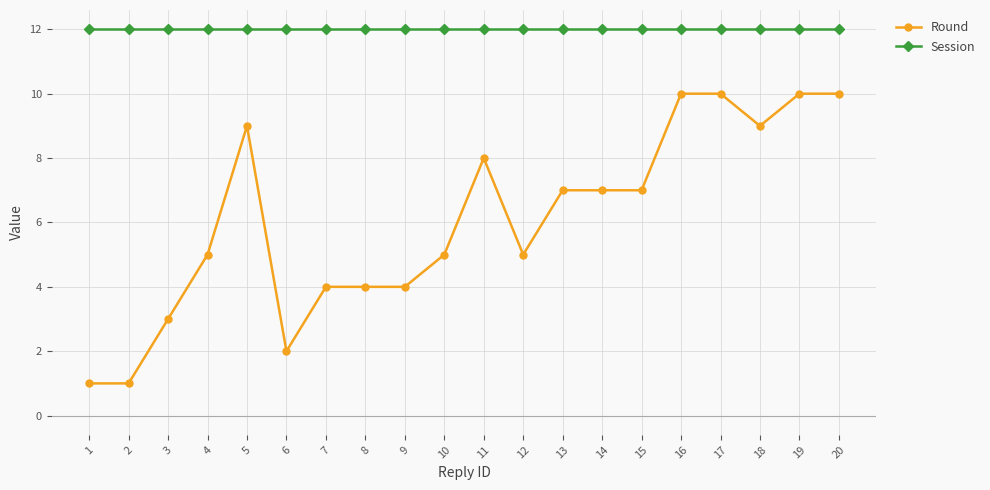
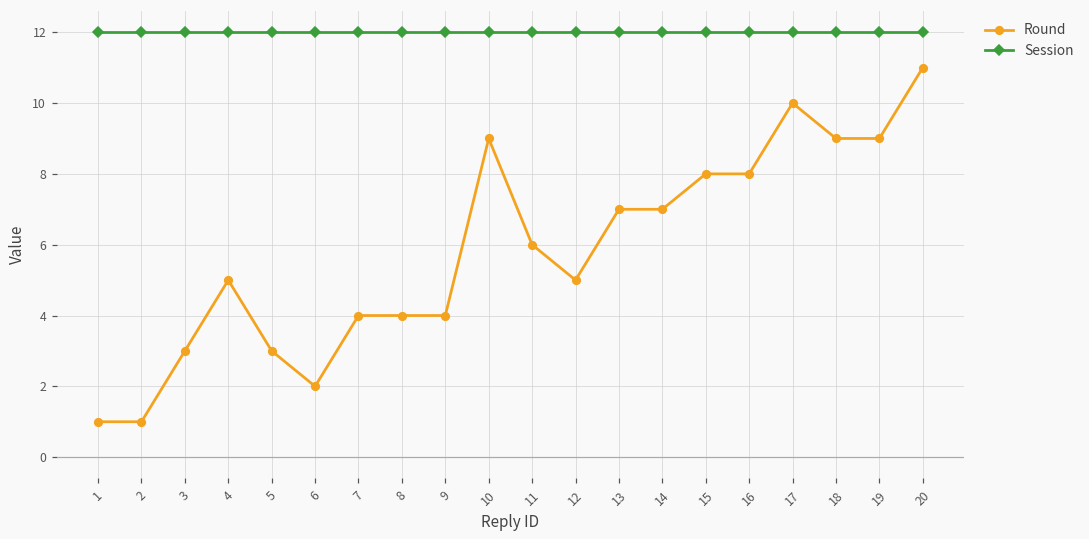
  {
    "Round": {
      "1": 1,
      "2": 1,
      "3": 3,
      "4": 5,
-     "5": 9,
+     "5": 3,
      "6": 2,
      "7": 4,
      "8": 4,
      "9": 4,
-     "10": 5,
-     "11": 8,
+     "10": 9,
+     "11": 6,
      "12": 5,
      "13": 7,
      "14": 7,
-     "15": 7,
-     "16": 10,
+     "15": 8,
+     "16": 8,
      "17": 10,
      "18": 9,
-     "19": 10,
-     "20": 10
+     "19": 9,
+     "20": 11
    },
    "Session": {
      "1": 12,
      "2": 12,
      "3": 12,
      "4": 12,
      "5": 12,
      "6": 12,
      "7": 12,
      "8": 12,
      "9": 12,
      "10": 12,
      "11": 12,
      "12": 12,
      "13": 12,
      "14": 12,
      "15": 12,
      "16": 12,
      "17": 12,
      "18": 12,
      "19": 12,
      "20": 12
    }
  }
